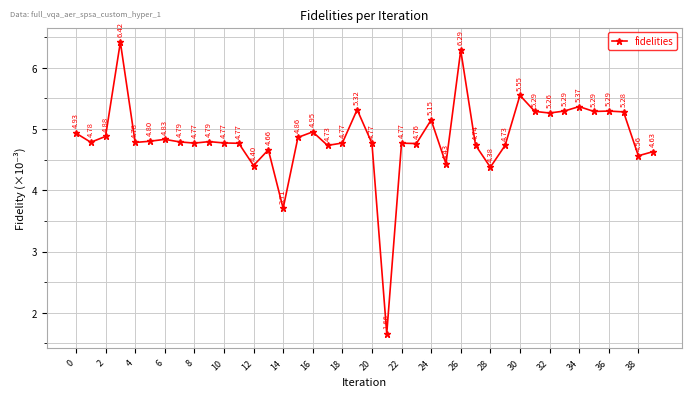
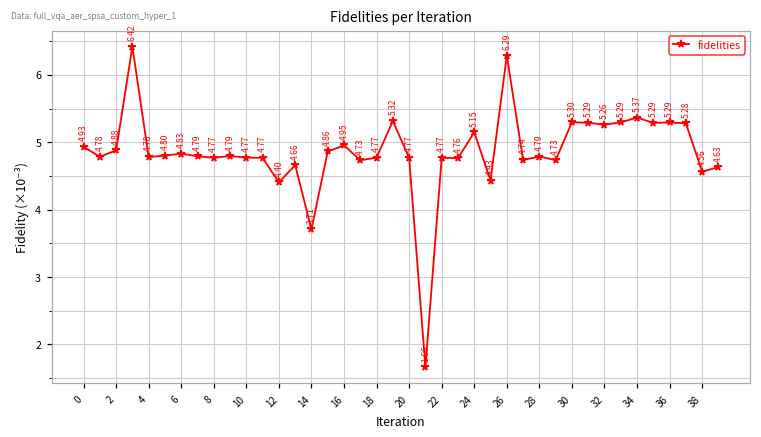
  {
    "0": 4.93,
    "2": 4.88,
    "4": 4.78,
    "6": 4.83,
    "8": 4.77,
    "10": 4.77,
    "12": 4.40,
    "14": 3.71,
    "16": 4.95,
    "18": 4.77,
    "20": 4.77,
    "22": 4.77,
    "24": 5.15,
    "26": 6.29,
-   "28": 4.38,
-   "30": 5.55,
+   "28": 4.79,
+   "30": 5.30,
    "32": 5.26,
    "34": 5.37,
    "36": 5.29,
    "38": 4.56
  }
